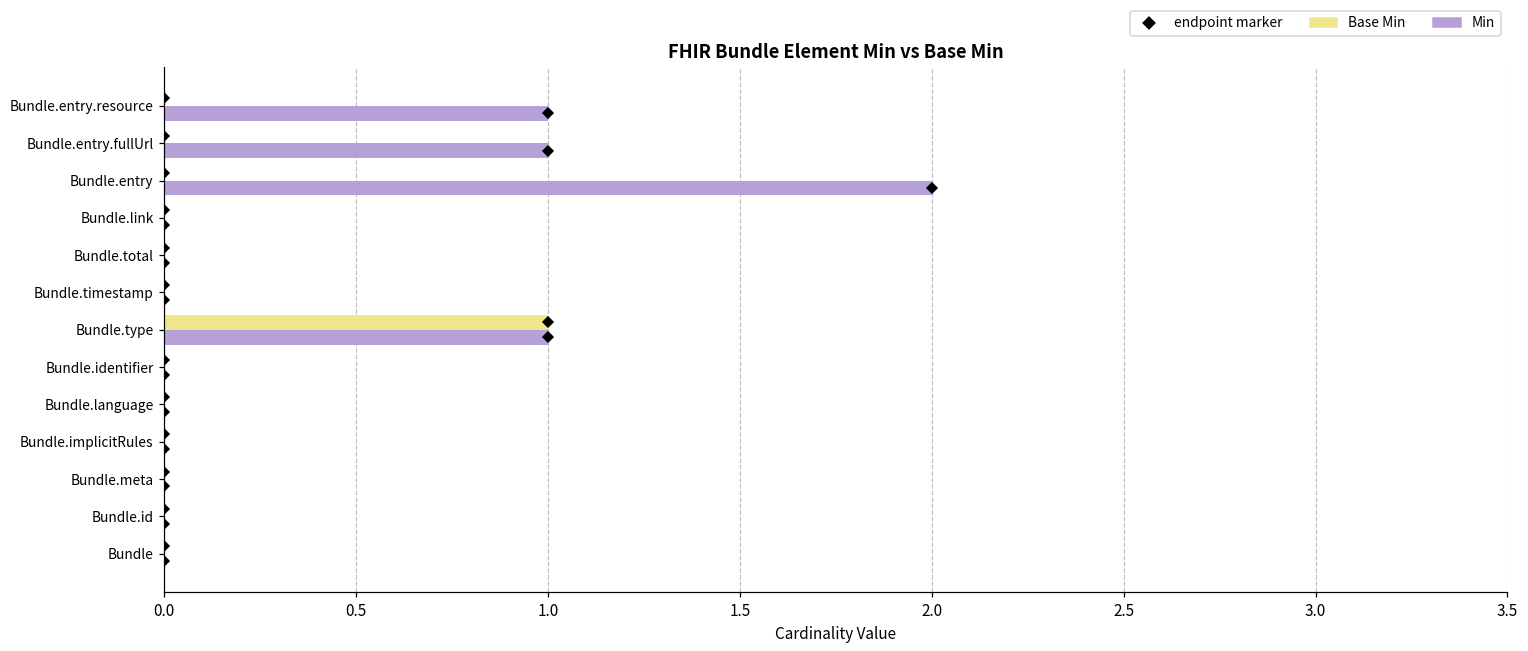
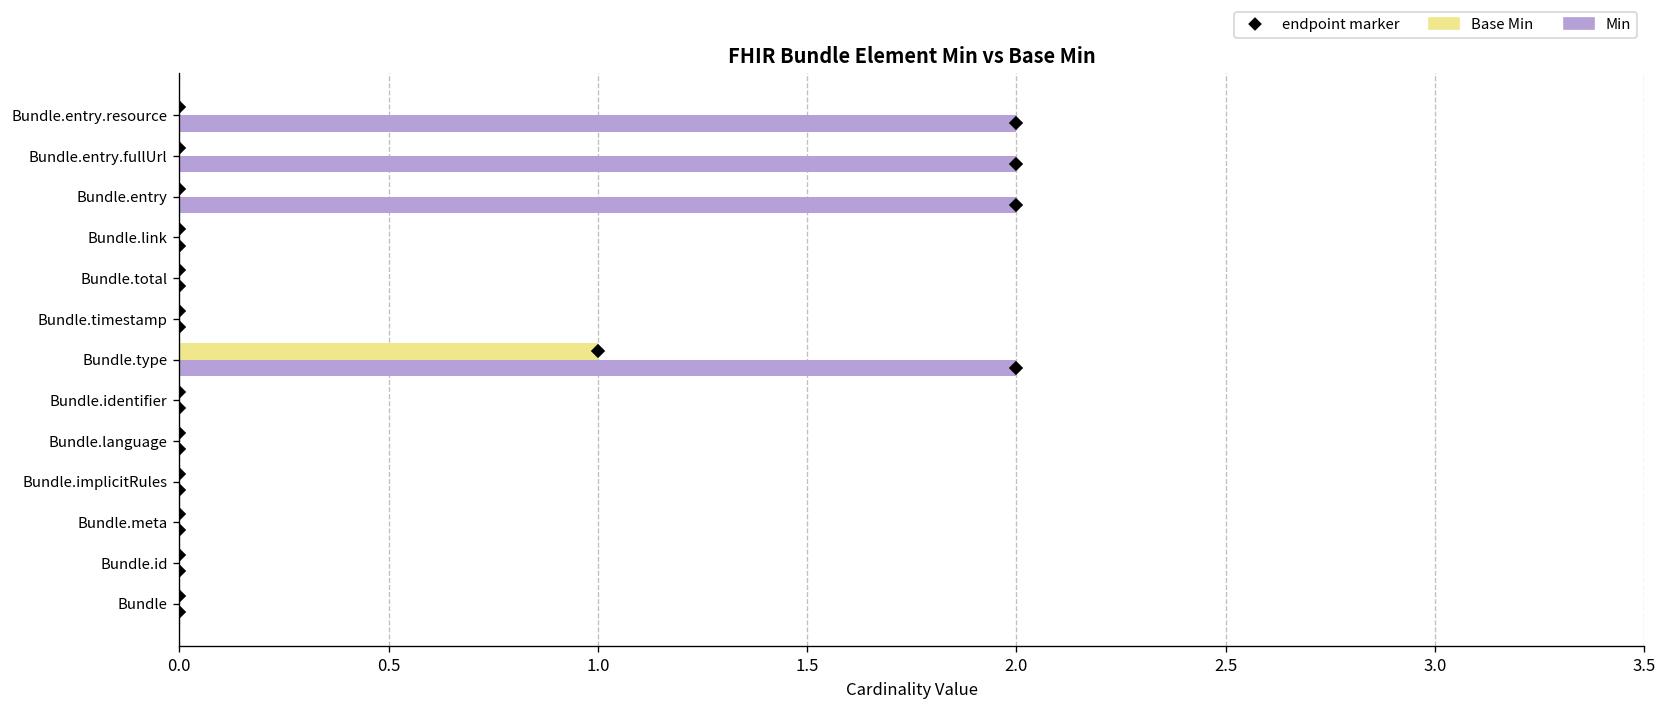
  {
    "Base Min": {
      "Bundle.entry.resource": 0,
      "Bundle.entry.fullUrl": 0,
      "Bundle.entry": 0,
      "Bundle.link": 0,
      "Bundle.total": 0,
      "Bundle.timestamp": 0,
      "Bundle.type": 1,
      "Bundle.identifier": 0,
      "Bundle.language": 0,
      "Bundle.implicitRules": 0,
      "Bundle.meta": 0,
      "Bundle.id": 0,
      "Bundle": 0
    },
    "Min": {
-     "Bundle.entry.resource": 1,
-     "Bundle.entry.fullUrl": 1,
+     "Bundle.entry.resource": 2,
+     "Bundle.entry.fullUrl": 2,
      "Bundle.entry": 2,
      "Bundle.link": 0,
      "Bundle.total": 0,
      "Bundle.timestamp": 0,
-     "Bundle.type": 1,
+     "Bundle.type": 2,
      "Bundle.identifier": 0,
      "Bundle.language": 0,
      "Bundle.implicitRules": 0,
      "Bundle.meta": 0,
      "Bundle.id": 0,
      "Bundle": 0
    }
  }
